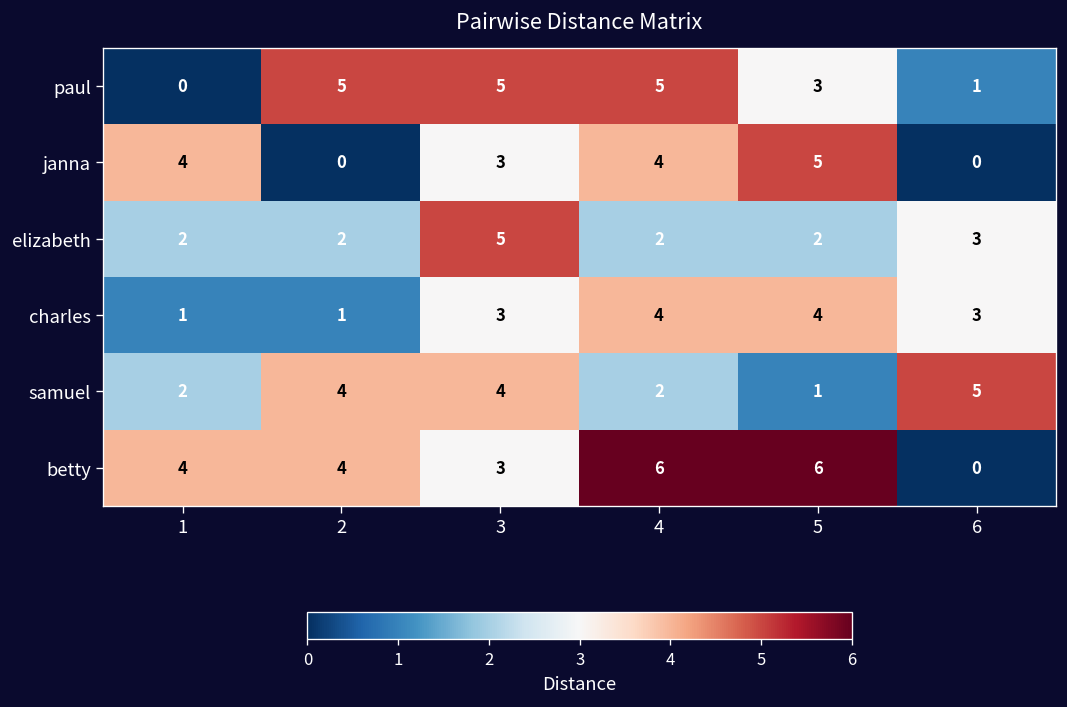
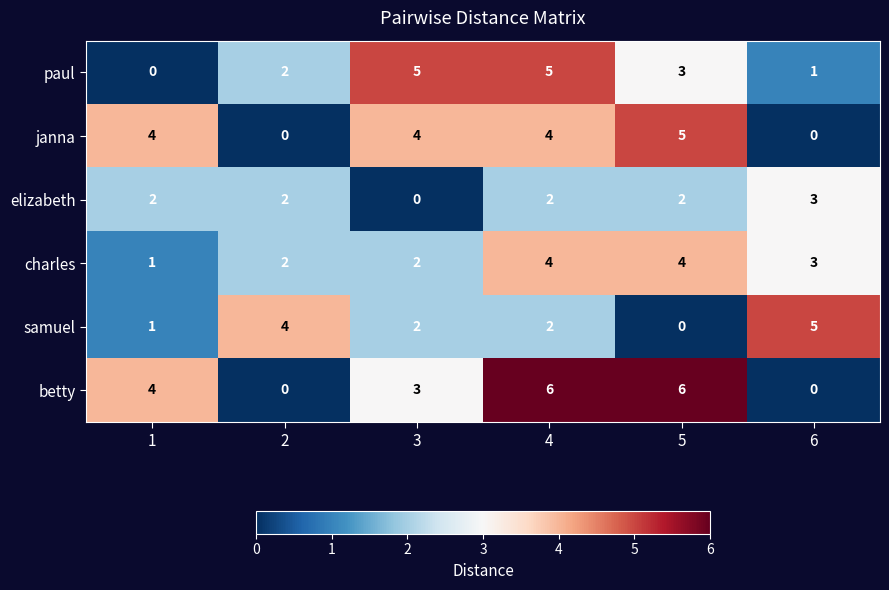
  {
    "paul": {
      "1": 0,
-     "2": 5,
+     "2": 2,
      "3": 5,
      "4": 5,
      "5": 3,
      "6": 1
    },
    "janna": {
      "1": 4,
      "2": 0,
-     "3": 3,
+     "3": 4,
      "4": 4,
      "5": 5,
      "6": 0
    },
    "elizabeth": {
      "1": 2,
      "2": 2,
-     "3": 5,
+     "3": 0,
      "4": 2,
      "5": 2,
      "6": 3
    },
    "charles": {
      "1": 1,
-     "2": 1,
-     "3": 3,
+     "2": 2,
+     "3": 2,
      "4": 4,
      "5": 4,
      "6": 3
    },
    "samuel": {
-     "1": 2,
+     "1": 1,
      "2": 4,
-     "3": 4,
+     "3": 2,
      "4": 2,
-     "5": 1,
+     "5": 0,
      "6": 5
    },
    "betty": {
      "1": 4,
-     "2": 4,
+     "2": 0,
      "3": 3,
      "4": 6,
      "5": 6,
      "6": 0
    }
  }
